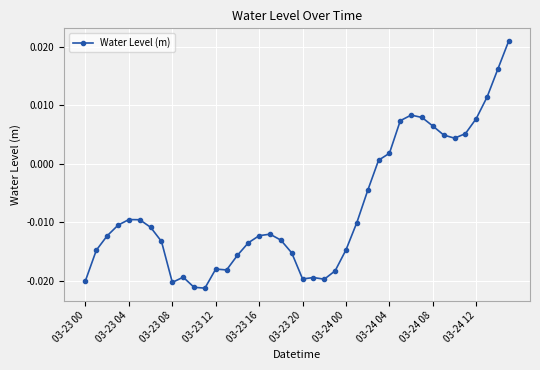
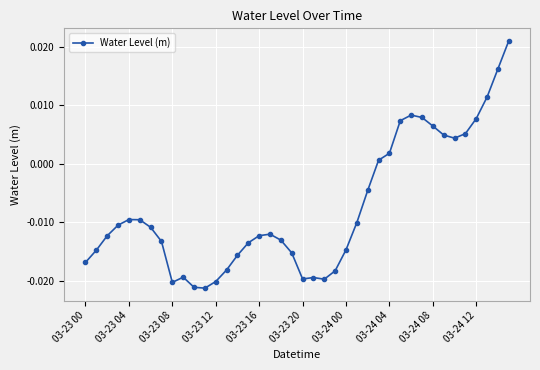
  {
-   "03-23 00": -0.020,
+   "03-23 00": -0.017,
    "03-23 04": -0.010,
    "03-23 08": -0.020,
-   "03-23 12": -0.018,
+   "03-23 12": -0.020,
    "03-23 16": -0.012,
    "03-23 20": -0.020,
    "03-24 00": -0.015,
    "03-24 04": 0.002,
    "03-24 08": 0.006,
    "03-24 12": 0.008
  }
